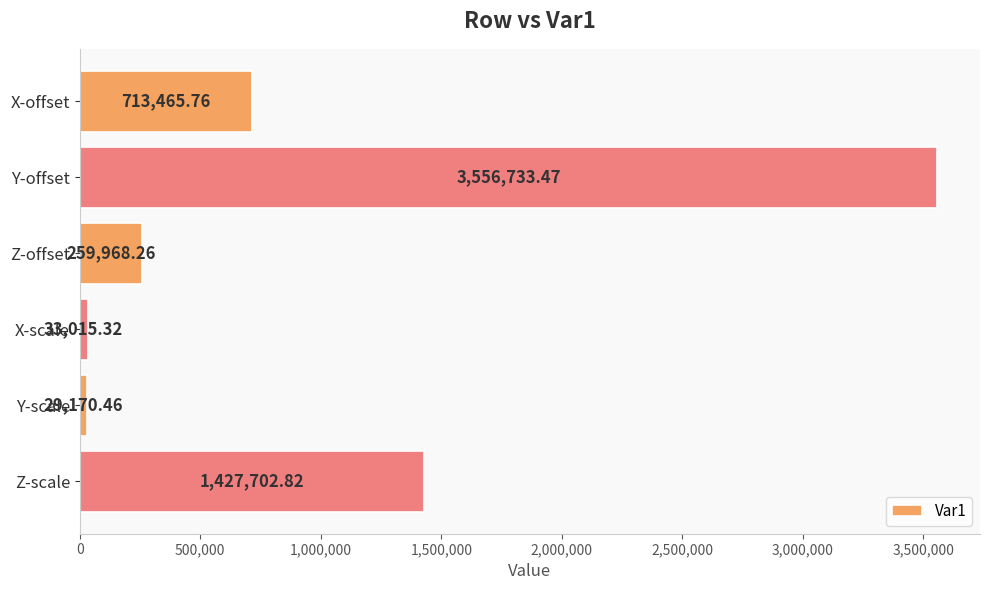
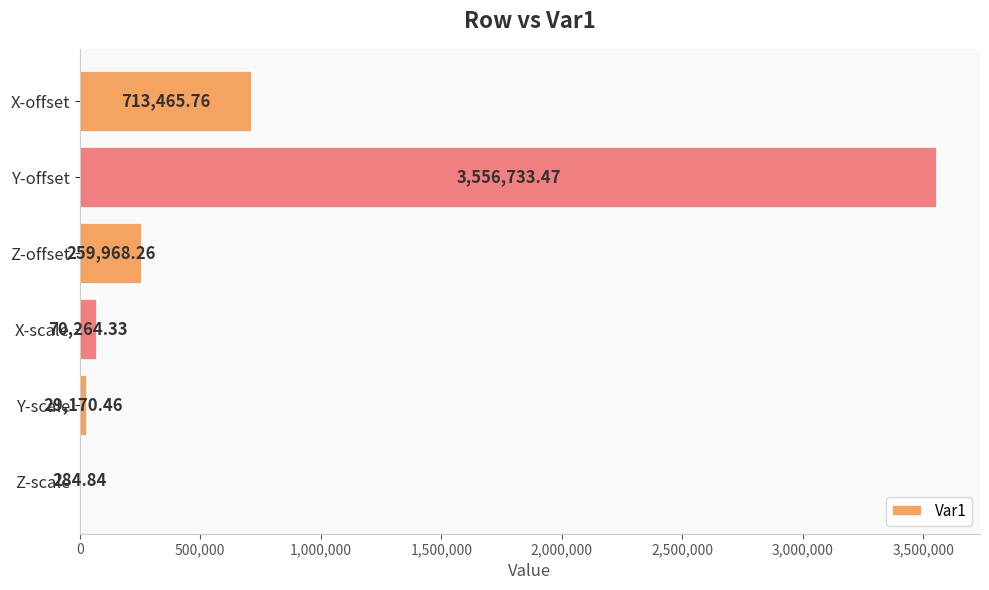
  {
    "X-offset": "713,465.76",
    "Y-offset": "3,556,733.47",
    "Z-offset": "259,968.26",
-   "X-scale": "33,015.32",
+   "X-scale": "70,264.33",
    "Y-scale": "29,170.46",
-   "Z-scale": "1,427,702.82"
+   "Z-scale": "284.84"
  }
